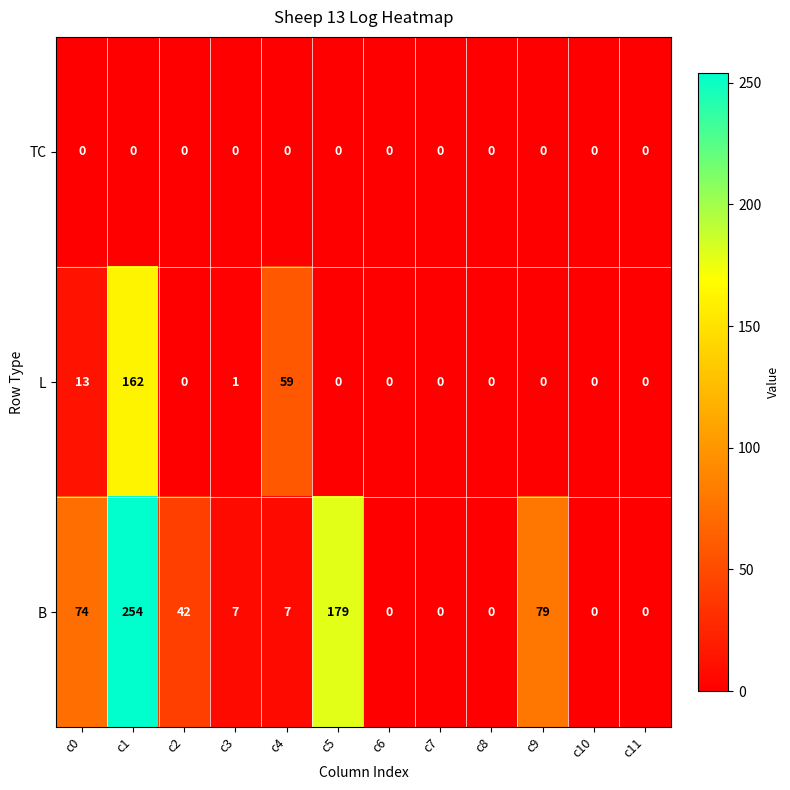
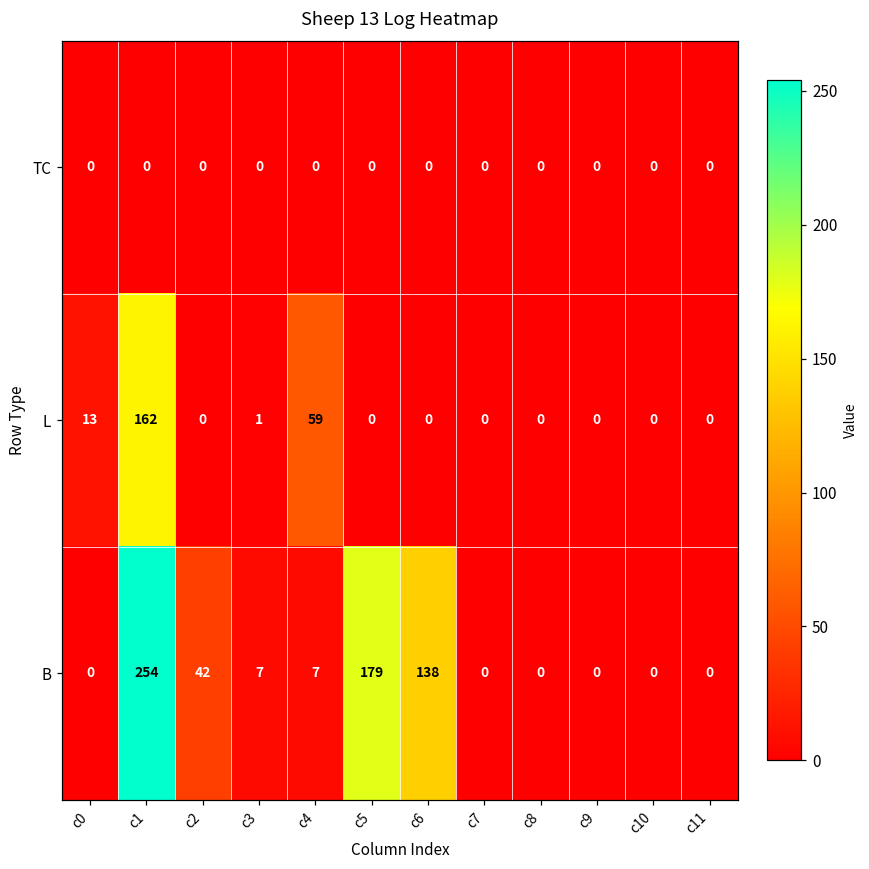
  {
    "TC": {
      "c0": 0,
      "c1": 0,
      "c2": 0,
      "c3": 0,
      "c4": 0,
      "c5": 0,
      "c6": 0,
      "c7": 0,
      "c8": 0,
      "c9": 0,
      "c10": 0,
      "c11": 0
    },
    "L": {
      "c0": 13,
      "c1": 162,
      "c2": 0,
      "c3": 1,
      "c4": 59,
      "c5": 0,
      "c6": 0,
      "c7": 0,
      "c8": 0,
      "c9": 0,
      "c10": 0,
      "c11": 0
    },
    "B": {
-     "c0": 74,
+     "c0": 0,
      "c1": 254,
      "c2": 42,
      "c3": 7,
      "c4": 7,
      "c5": 179,
-     "c6": 0,
+     "c6": 138,
      "c7": 0,
      "c8": 0,
-     "c9": 79,
+     "c9": 0,
      "c10": 0,
      "c11": 0
    }
  }
